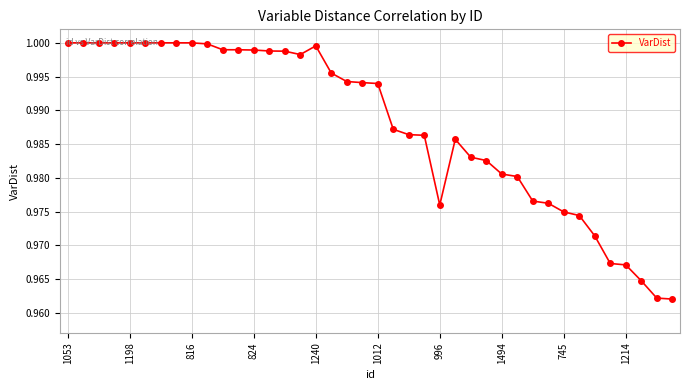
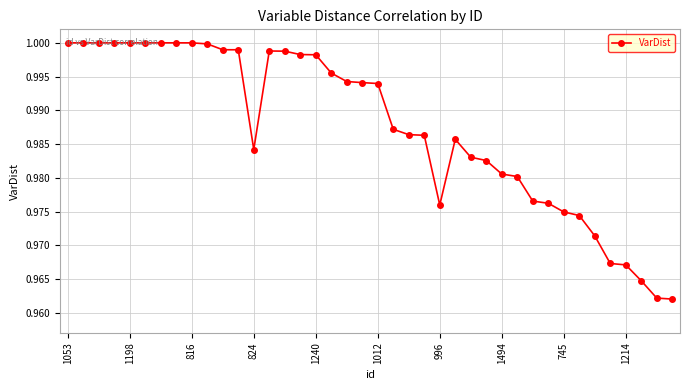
  {
    "1053": 1.000,
    "1198": 1.000,
    "816": 1.000,
-   "824": 0.999,
-   "1240": 1.000,
+   "824": 0.984,
+   "1240": 0.998,
    "1012": 0.994,
    "996": 0.976,
    "1494": 0.981,
    "745": 0.975,
    "1214": 0.967
  }
